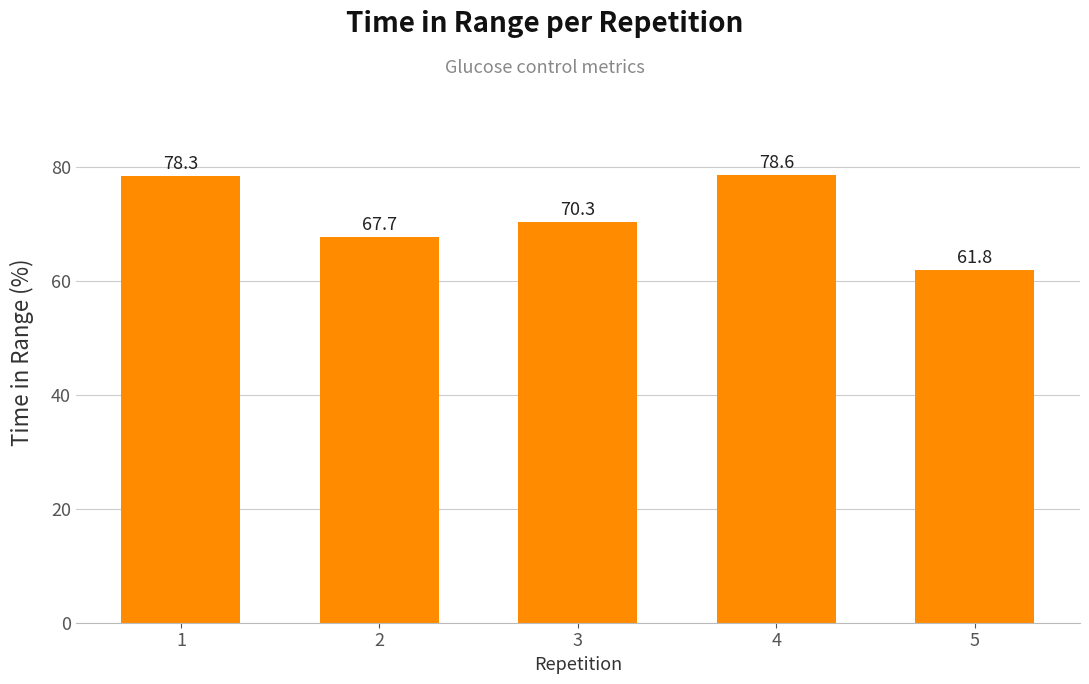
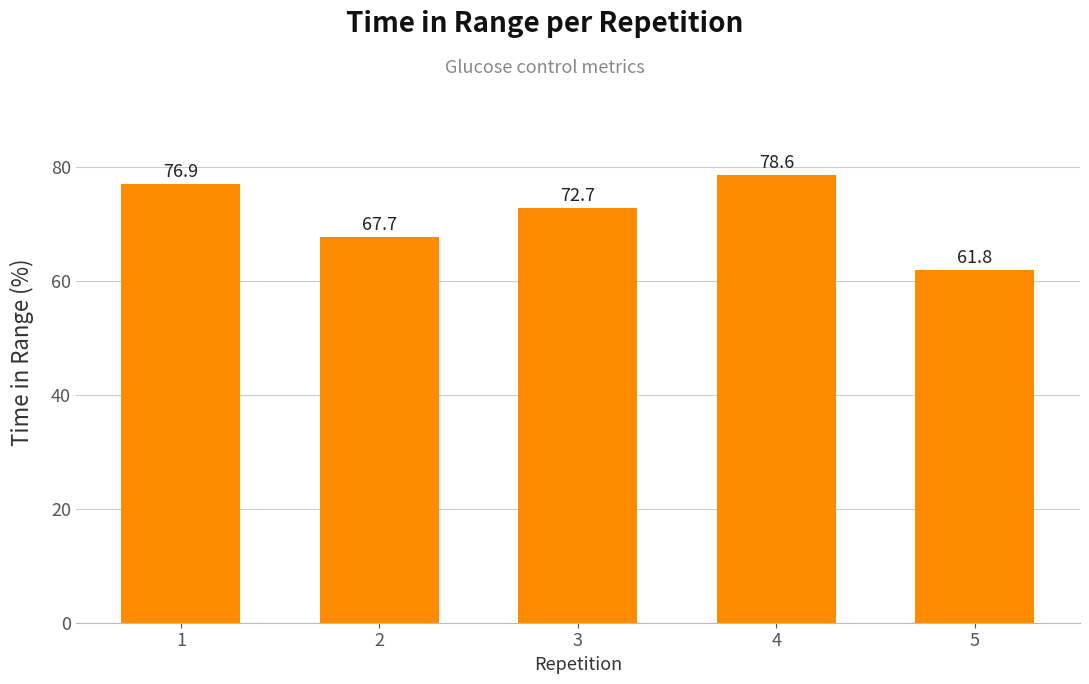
  {
-   "1": 78.3,
+   "1": 76.9,
    "2": 67.7,
-   "3": 70.3,
+   "3": 72.7,
    "4": 78.6,
    "5": 61.8
  }
